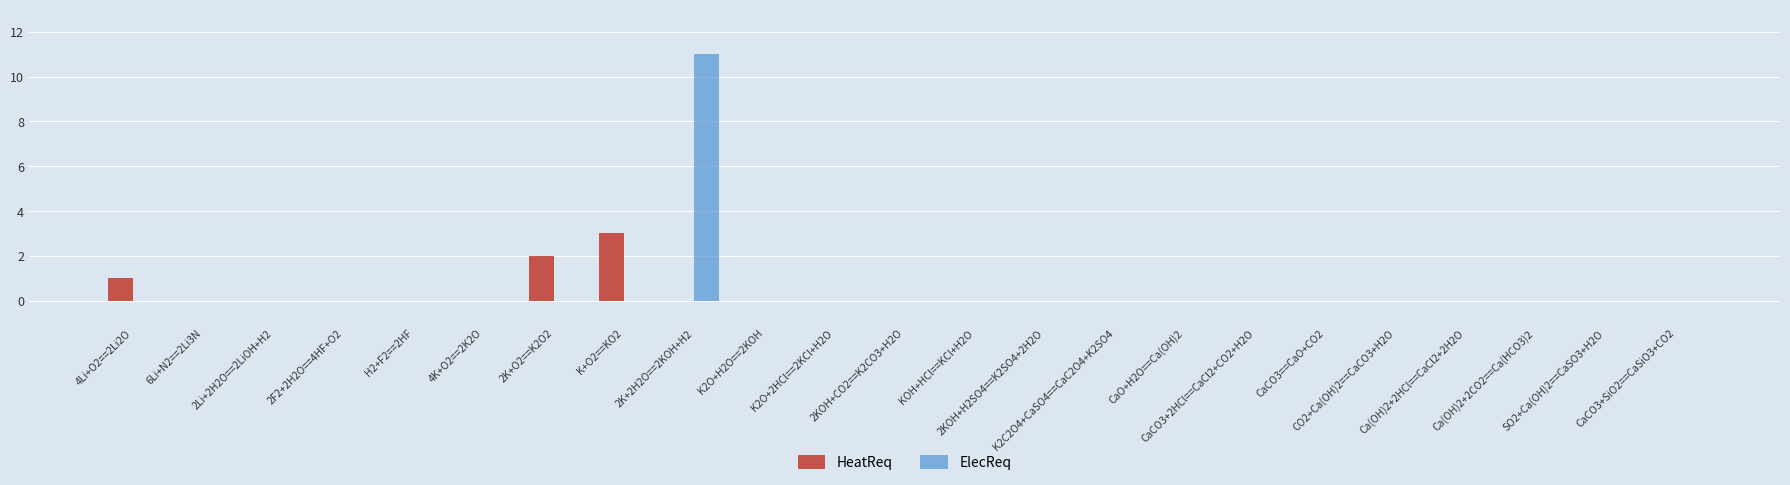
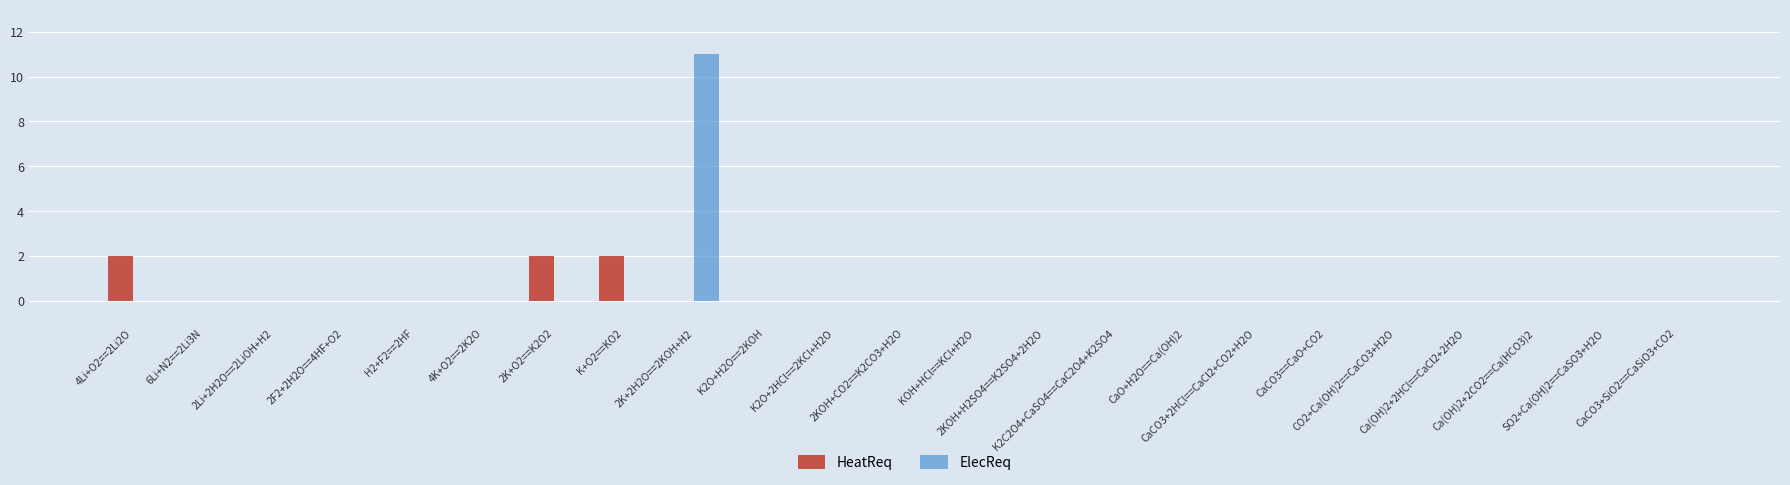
  {
    "HeatReq": {
-     "4Li+O2==2Li2O": 1,
+     "4Li+O2==2Li2O": 2,
      "6Li+N2==2Li3N": 0,
      "2Li+2H2O==2LiOH+H2": 0,
      "2F2+2H2O==4HF+O2": 0,
      "H2+F2==2HF": 0,
      "4K+O2==2K2O": 0,
      "2K+O2==K2O2": 2,
-     "K+O2==KO2": 3,
+     "K+O2==KO2": 2,
      "2K+2H2O==2KOH+H2": 0,
      "K2O+H2O==2KOH": 0,
      "K2O+2HCl==2KCl+H2O": 0,
      "2KOH+CO2==K2CO3+H2O": 0,
      "KOH+HCl==KCl+H2O": 0,
      "2KOH+H2SO4==K2SO4+2H2O": 0,
      "K2C2O4+CaSO4==CaC2O4+K2SO4": 0,
      "CaO+H2O==Ca(OH)2": 0,
      "CaCO3+2HCl==CaCl2+CO2+H2O": 0,
      "CaCO3==CaO+CO2": 0,
      "CO2+Ca(OH)2==CaCO3+H2O": 0,
      "Ca(OH)2+2HCl==CaCl2+2H2O": 0,
      "Ca(OH)2+2CO2==Ca(HCO3)2": 0,
      "SO2+Ca(OH)2==CaSO3+H2O": 0,
      "CaCO3+SiO2==CaSiO3+CO2": 0
    },
    "ElecReq": {
      "4Li+O2==2Li2O": 0,
      "6Li+N2==2Li3N": 0,
      "2Li+2H2O==2LiOH+H2": 0,
      "2F2+2H2O==4HF+O2": 0,
      "H2+F2==2HF": 0,
      "4K+O2==2K2O": 0,
      "2K+O2==K2O2": 0,
      "K+O2==KO2": 0,
      "2K+2H2O==2KOH+H2": 11,
      "K2O+H2O==2KOH": 0,
      "K2O+2HCl==2KCl+H2O": 0,
      "2KOH+CO2==K2CO3+H2O": 0,
      "KOH+HCl==KCl+H2O": 0,
      "2KOH+H2SO4==K2SO4+2H2O": 0,
      "K2C2O4+CaSO4==CaC2O4+K2SO4": 0,
      "CaO+H2O==Ca(OH)2": 0,
      "CaCO3+2HCl==CaCl2+CO2+H2O": 0,
      "CaCO3==CaO+CO2": 0,
      "CO2+Ca(OH)2==CaCO3+H2O": 0,
      "Ca(OH)2+2HCl==CaCl2+2H2O": 0,
      "Ca(OH)2+2CO2==Ca(HCO3)2": 0,
      "SO2+Ca(OH)2==CaSO3+H2O": 0,
      "CaCO3+SiO2==CaSiO3+CO2": 0
    }
  }
